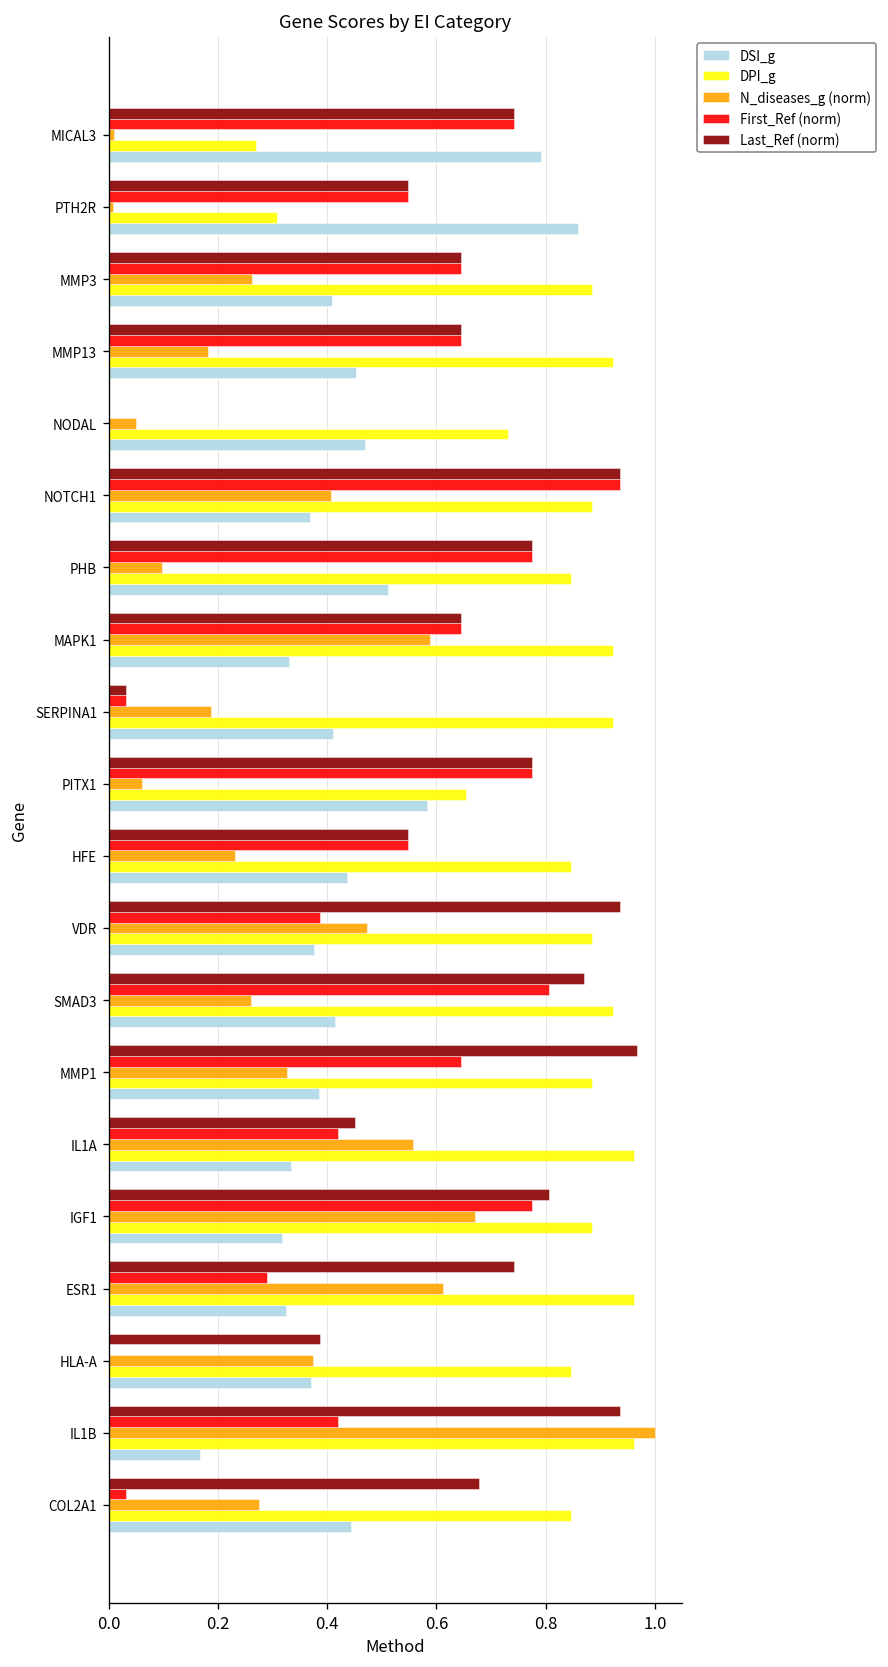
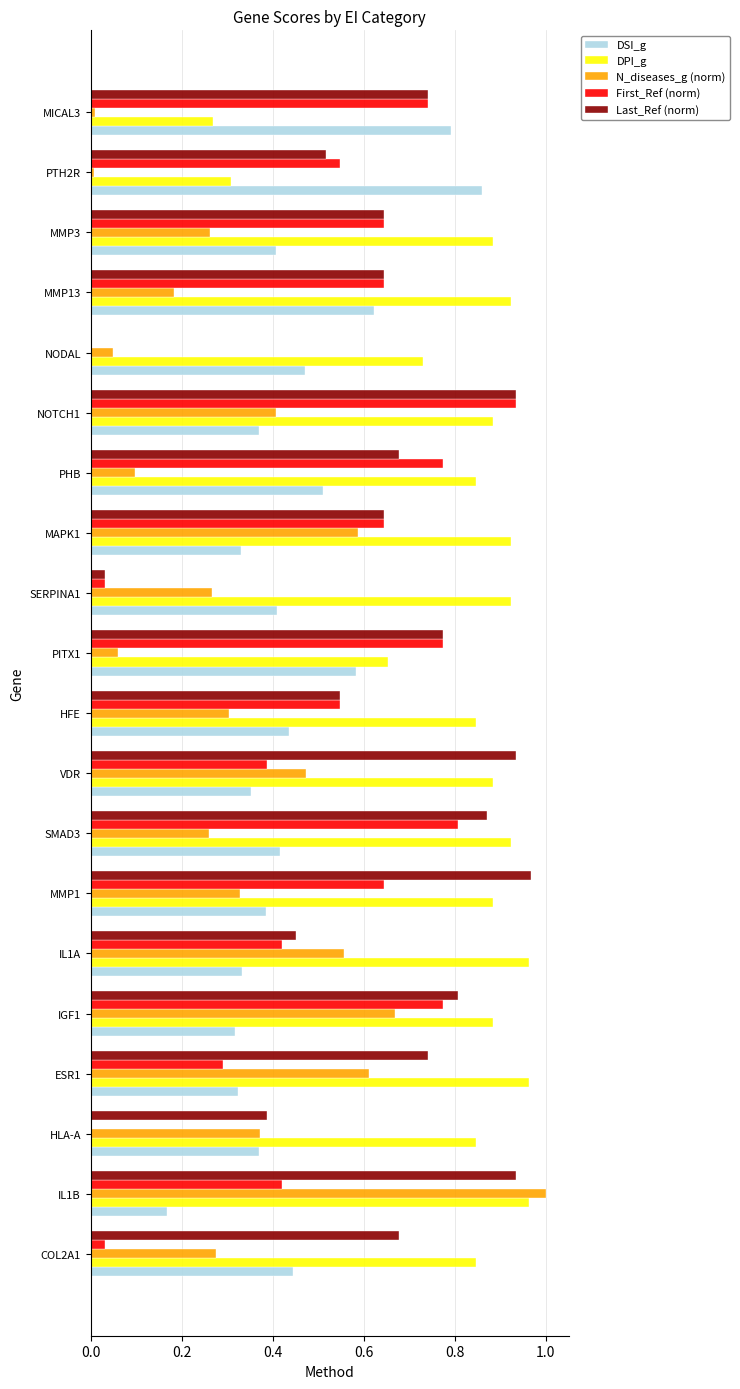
  {
    "DSI_g": {
      "MICAL3": 0.79,
      "PTH2R": 0.86,
      "MMP3": 0.41,
-     "MMP13": 0.45,
+     "MMP13": 0.62,
      "NODAL": 0.47,
      "NOTCH1": 0.37,
      "PHB": 0.51,
      "MAPK1": 0.33,
      "SERPINA1": 0.41,
      "PITX1": 0.58,
      "HFE": 0.44,
-     "VDR": 0.38,
+     "VDR": 0.35,
      "SMAD3": 0.42,
      "MMP1": 0.39,
      "IL1A": 0.33,
      "IGF1": 0.32,
      "ESR1": 0.32,
      "HLA-A": 0.37,
      "IL1B": 0.17,
      "COL2A1": 0.44
    },
    "DPI_g": {
      "MICAL3": 0.27,
      "PTH2R": 0.31,
      "MMP3": 0.89,
      "MMP13": 0.92,
      "NODAL": 0.73,
      "NOTCH1": 0.89,
      "PHB": 0.85,
      "MAPK1": 0.92,
      "SERPINA1": 0.92,
      "PITX1": 0.65,
      "HFE": 0.85,
      "VDR": 0.89,
      "SMAD3": 0.92,
      "MMP1": 0.89,
      "IL1A": 0.96,
      "IGF1": 0.89,
      "ESR1": 0.96,
      "HLA-A": 0.85,
      "IL1B": 0.96,
      "COL2A1": 0.85
    },
    "N_diseases_g (norm)": {
      "MICAL3": 0.01,
      "PTH2R": 0.01,
      "MMP3": 0.26,
      "MMP13": 0.18,
      "NODAL": 0.05,
      "NOTCH1": 0.41,
      "PHB": 0.10,
      "MAPK1": 0.59,
-     "SERPINA1": 0.19,
+     "SERPINA1": 0.27,
      "PITX1": 0.06,
-     "HFE": 0.23,
+     "HFE": 0.30,
      "VDR": 0.47,
      "SMAD3": 0.26,
      "MMP1": 0.33,
      "IL1A": 0.56,
      "IGF1": 0.67,
      "ESR1": 0.61,
      "HLA-A": 0.37,
      "IL1B": 1.00,
      "COL2A1": 0.28
    },
    "First_Ref (norm)": {
      "MICAL3": 0.74,
      "PTH2R": 0.55,
      "MMP3": 0.65,
      "MMP13": 0.65,
      "NODAL": 0.00,
      "NOTCH1": 0.94,
      "PHB": 0.77,
      "MAPK1": 0.65,
      "SERPINA1": 0.03,
      "PITX1": 0.77,
      "HFE": 0.55,
      "VDR": 0.39,
      "SMAD3": 0.81,
      "MMP1": 0.65,
      "IL1A": 0.42,
      "IGF1": 0.77,
      "ESR1": 0.29,
      "HLA-A": 0.00,
      "IL1B": 0.42,
      "COL2A1": 0.03
    },
    "Last_Ref (norm)": {
      "MICAL3": 0.74,
-     "PTH2R": 0.55,
+     "PTH2R": 0.52,
      "MMP3": 0.65,
      "MMP13": 0.65,
      "NODAL": 0.00,
      "NOTCH1": 0.94,
-     "PHB": 0.77,
+     "PHB": 0.68,
      "MAPK1": 0.65,
      "SERPINA1": 0.03,
      "PITX1": 0.77,
      "HFE": 0.55,
      "VDR": 0.94,
      "SMAD3": 0.87,
      "MMP1": 0.97,
      "IL1A": 0.45,
      "IGF1": 0.81,
      "ESR1": 0.74,
      "HLA-A": 0.39,
      "IL1B": 0.94,
      "COL2A1": 0.68
    }
  }
